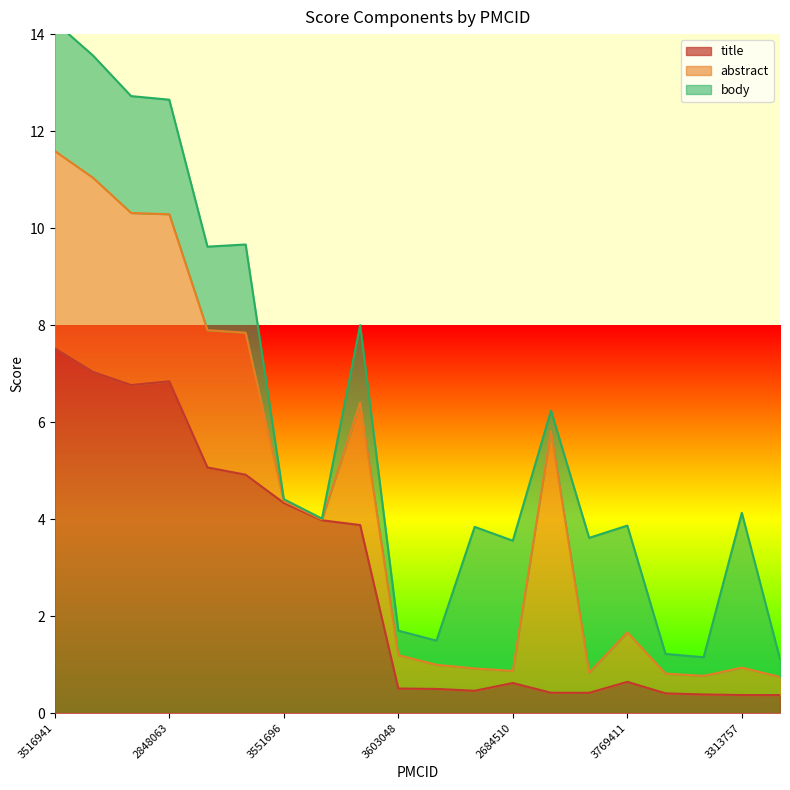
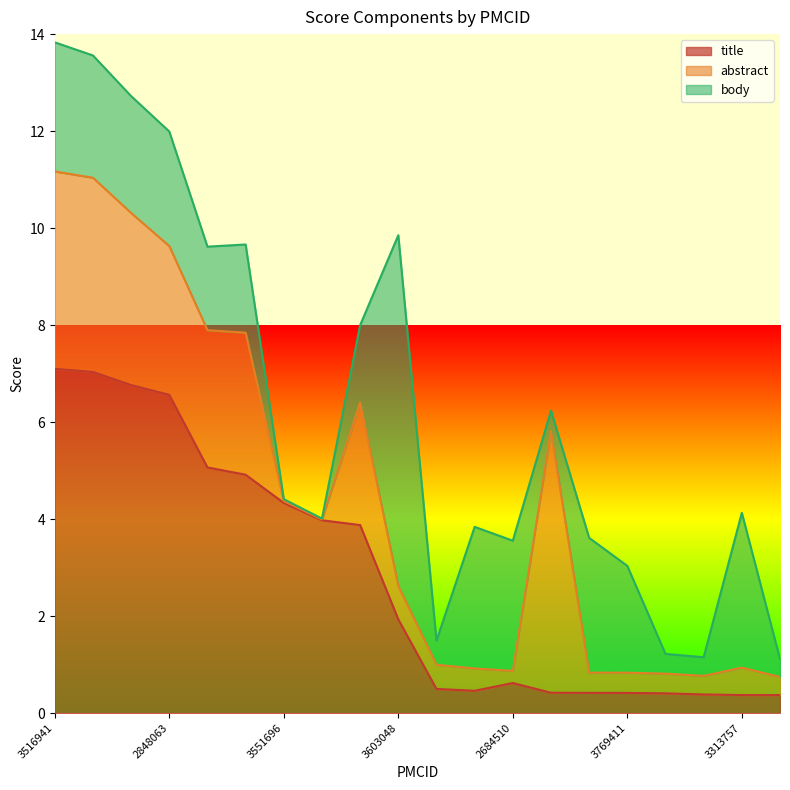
  {
    "title": {
-     "3516941": 7.5,
-     "2848063": 6.8,
-     "3603048": 0.5,
+     "3516941": 7.1,
+     "2848063": 6.6,
+     "3603048": 1.9,
      "2684510": 0.6,
-     "3769411": 0.6,
+     "3769411": 0.4,
      "3313757": 0.4
    },
    "abstract": {
      "3516941": 4.1,
-     "2848063": 3.4,
+     "2848063": 3.1,
      "3603048": 0.7,
      "2684510": 0.2,
-     "3769411": 1.0,
+     "3769411": 0.4,
      "3313757": 0.6
    },
    "body": {
      "2848063": 2.4,
-     "3603048": 0.5,
+     "3603048": 7.2,
      "2684510": 2.7,
      "3769411": 2.2,
      "3313757": 3.2
    }
  }
